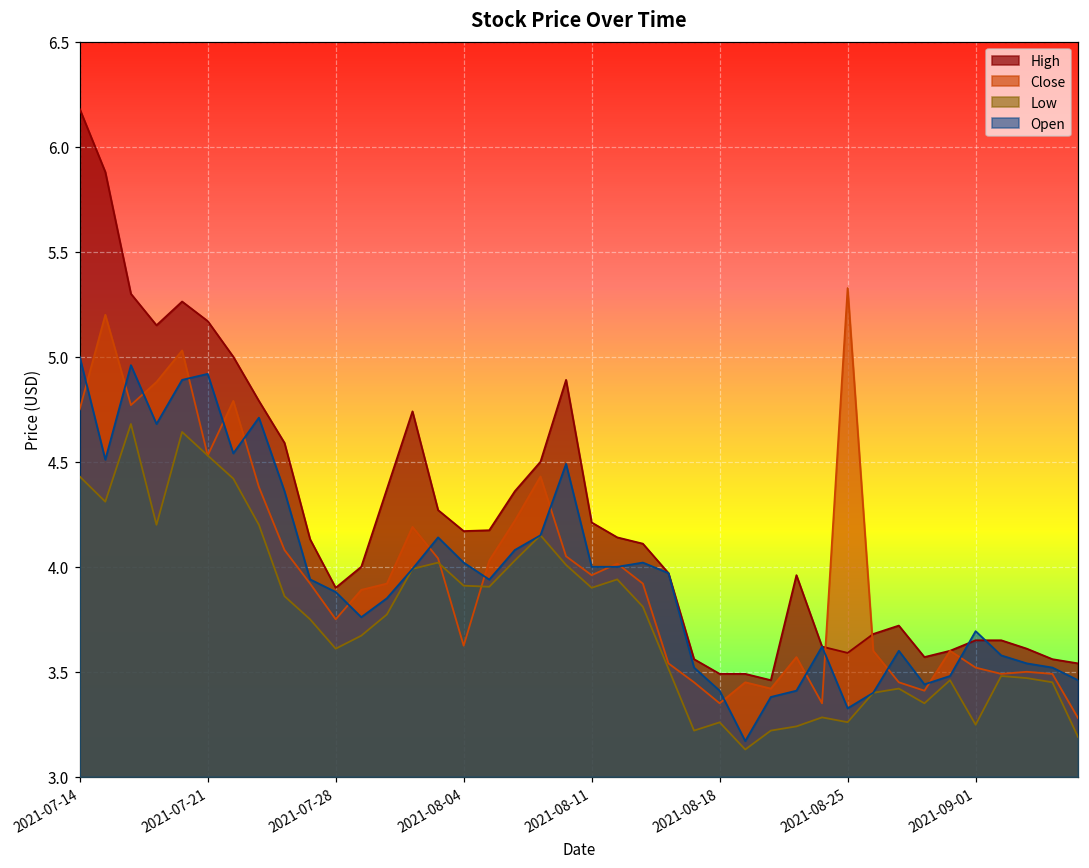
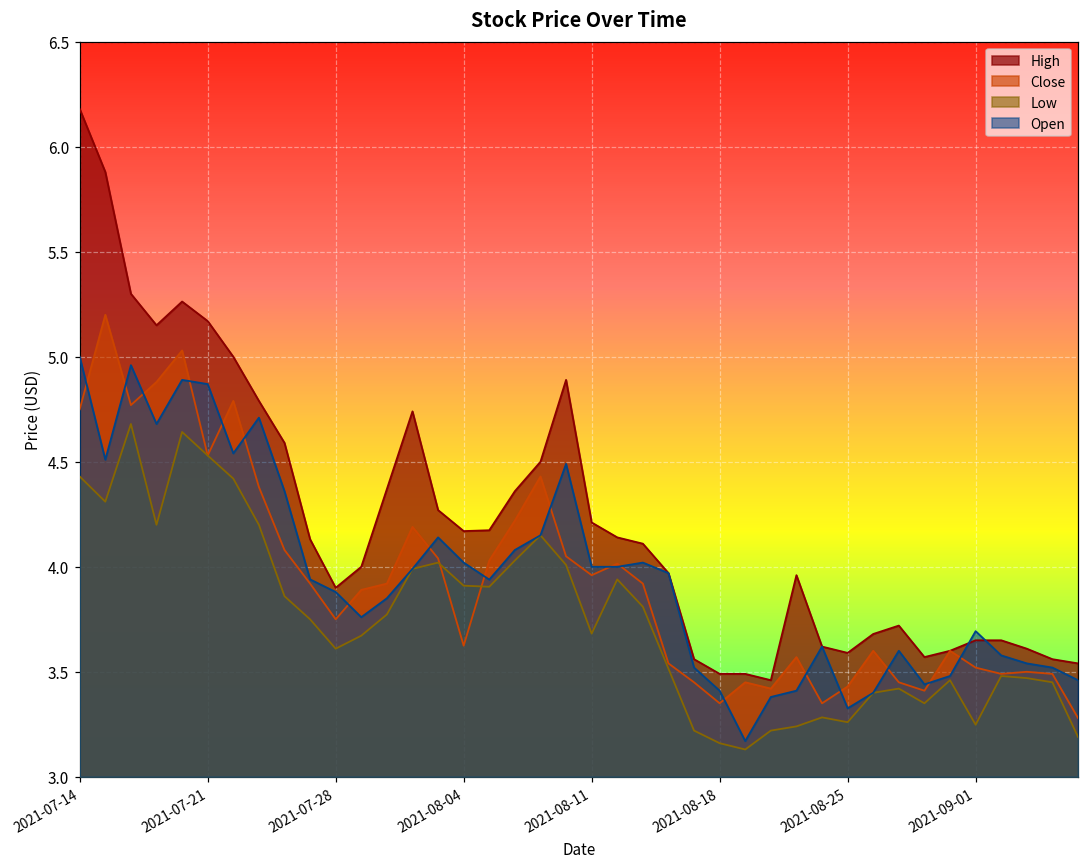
  {
    "High": {
      "2021-07-14": 6.18,
      "2021-07-21": 5.17,
      "2021-07-28": 3.90,
      "2021-08-04": 4.17,
      "2021-08-11": 4.21,
      "2021-08-18": 3.49,
      "2021-08-25": 3.59,
      "2021-09-01": 3.65
    },
    "Close": {
      "2021-07-14": 4.75,
      "2021-07-28": 3.75,
      "2021-08-04": 3.62,
      "2021-08-11": 3.96,
      "2021-08-18": 3.35,
-     "2021-08-25": 5.33,
+     "2021-08-25": 3.43,
      "2021-09-01": 3.52
    },
    "Low": {
      "2021-07-14": 4.43,
      "2021-07-28": 3.61,
      "2021-08-04": 3.91,
-     "2021-08-11": 3.90,
-     "2021-08-18": 3.26,
+     "2021-08-11": 3.68,
+     "2021-08-18": 3.16,
      "2021-08-25": 3.26,
      "2021-09-01": 3.25
    },
    "Open": {
      "2021-07-14": 5.00,
-     "2021-07-21": 4.92,
+     "2021-07-21": 4.87,
      "2021-07-28": 3.88,
      "2021-08-04": 4.02,
      "2021-08-11": 4.00,
      "2021-08-18": 3.41,
      "2021-08-25": 3.33,
      "2021-09-01": 3.69
    }
  }
